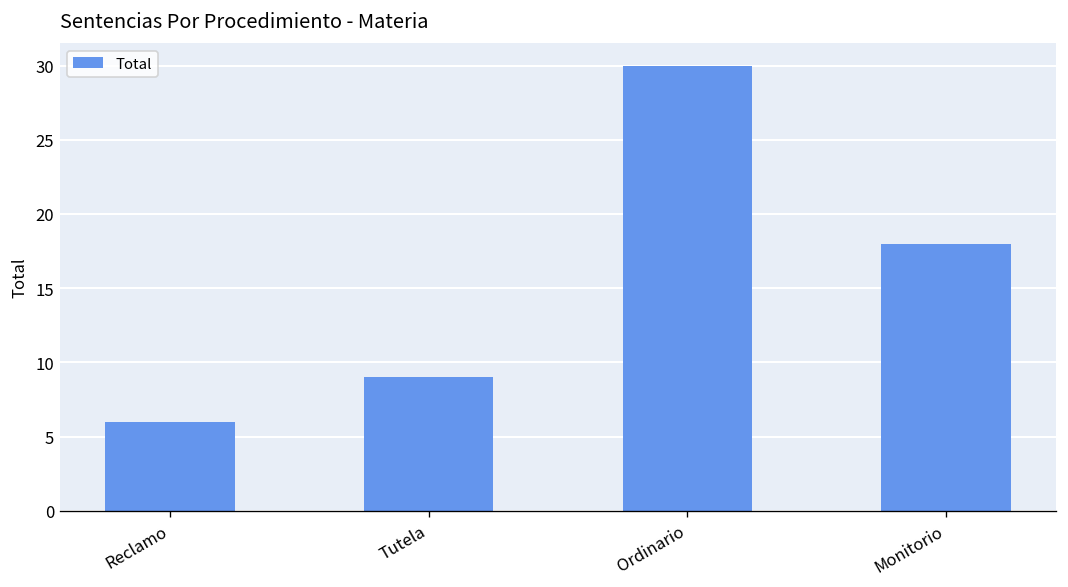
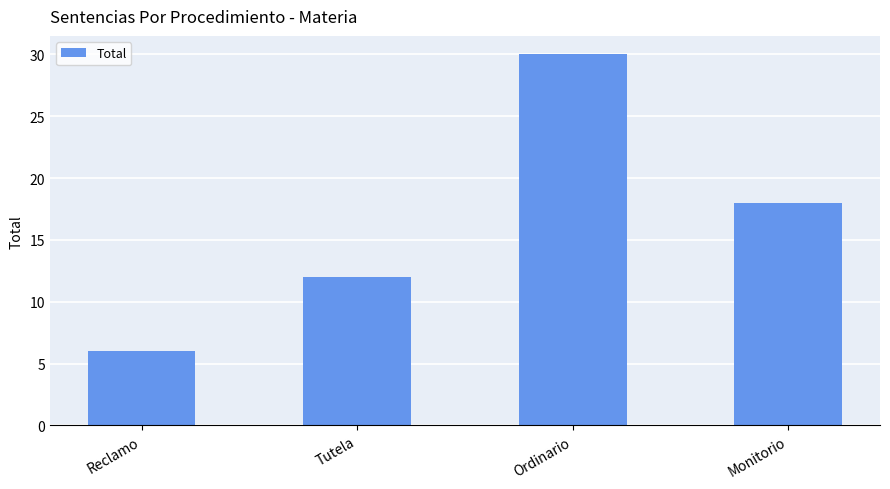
  {
    "Reclamo": 6,
-   "Tutela": 9,
+   "Tutela": 12,
    "Ordinario": 30,
    "Monitorio": 18
  }
